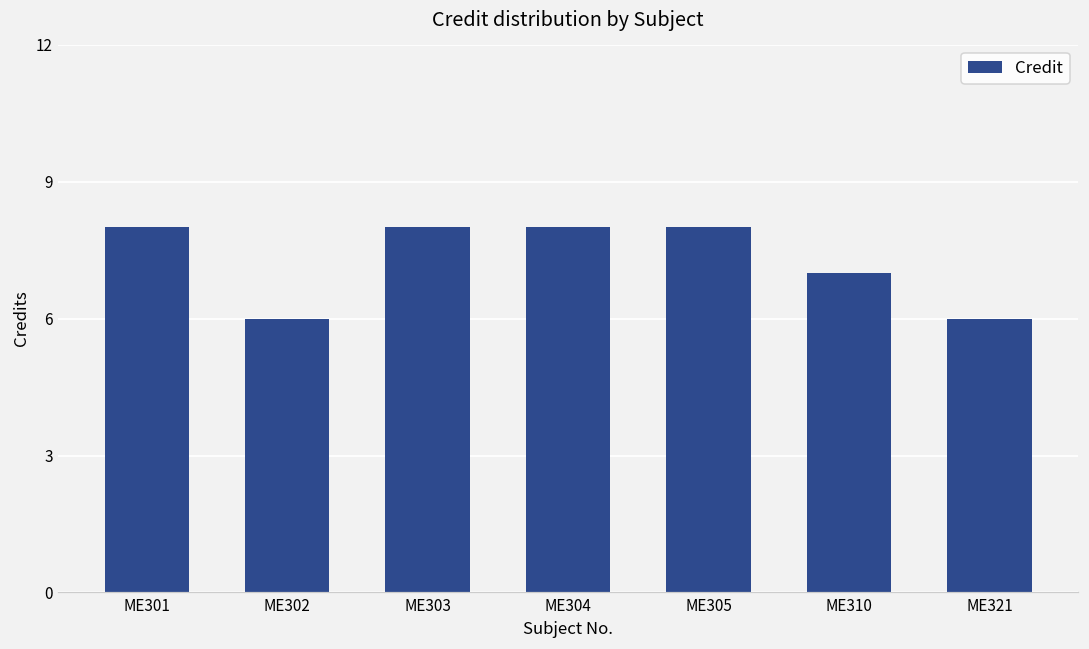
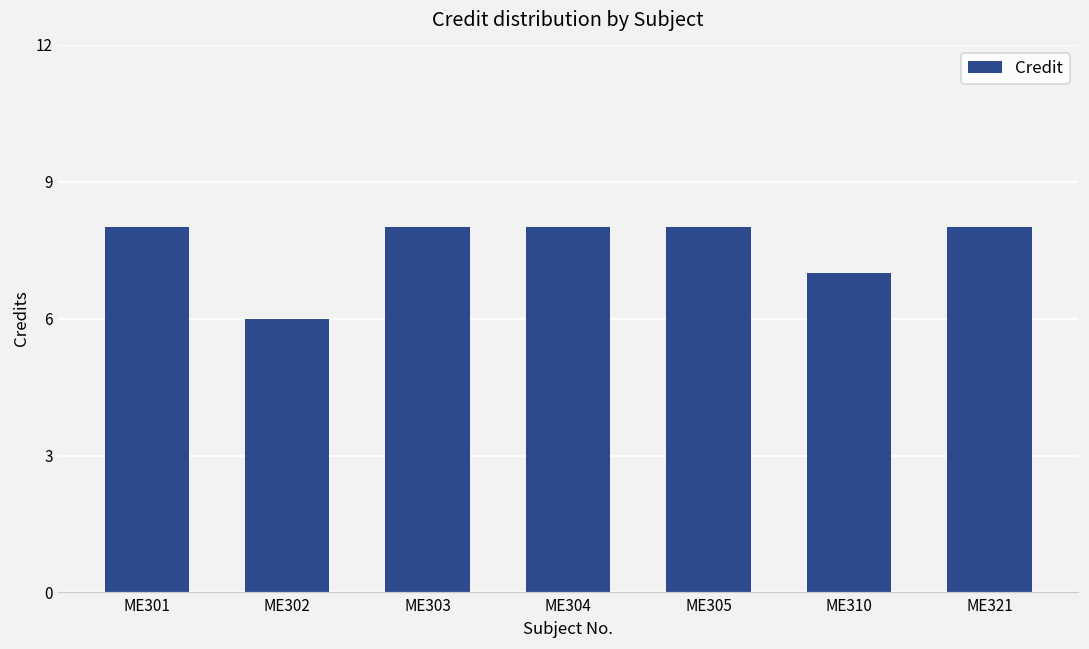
  {
    "ME301": 8,
    "ME302": 6,
    "ME303": 8,
    "ME304": 8,
    "ME305": 8,
    "ME310": 7,
-   "ME321": 6
+   "ME321": 8
  }
